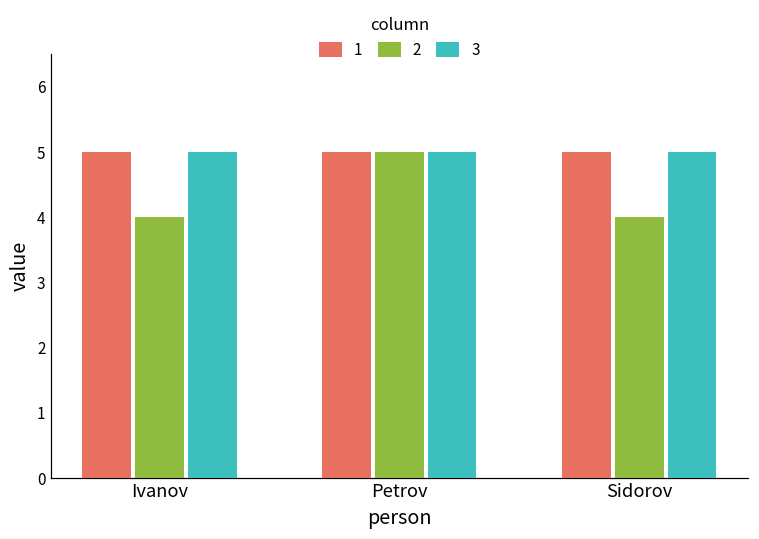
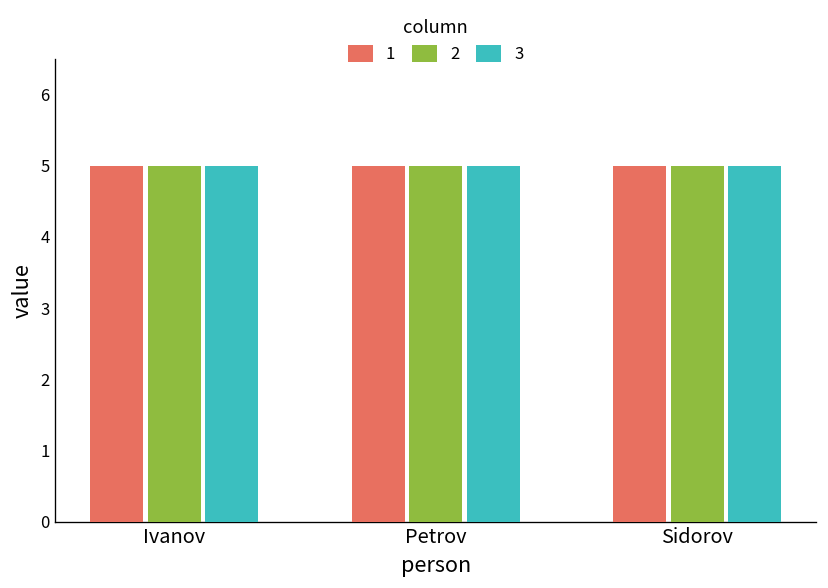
  {
    "1": {
      "Ivanov": 5,
      "Petrov": 5,
      "Sidorov": 5
    },
    "2": {
-     "Ivanov": 4,
+     "Ivanov": 5,
      "Petrov": 5,
-     "Sidorov": 4
+     "Sidorov": 5
    },
    "3": {
      "Ivanov": 5,
      "Petrov": 5,
      "Sidorov": 5
    }
  }
